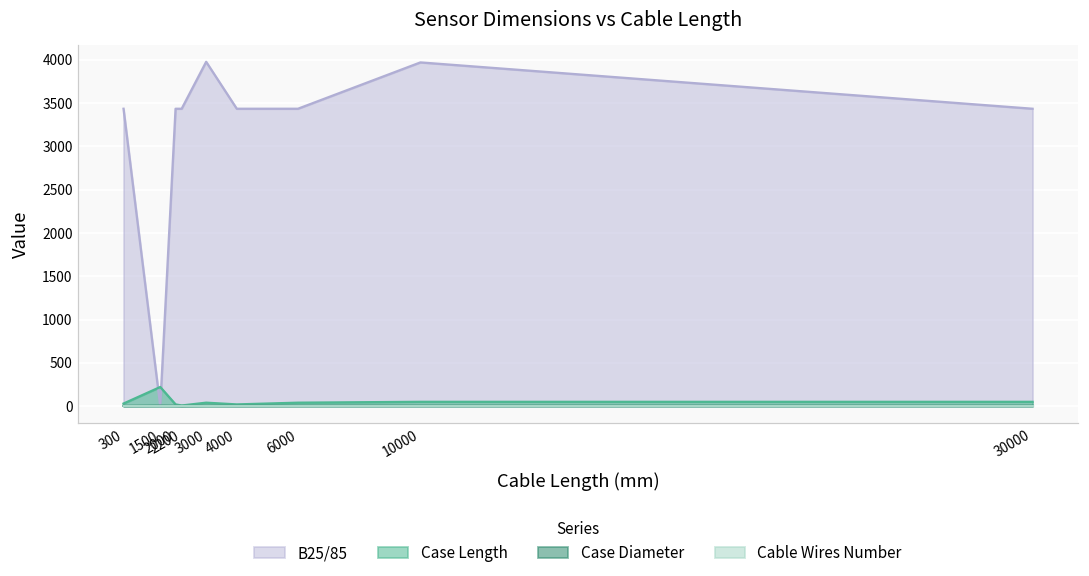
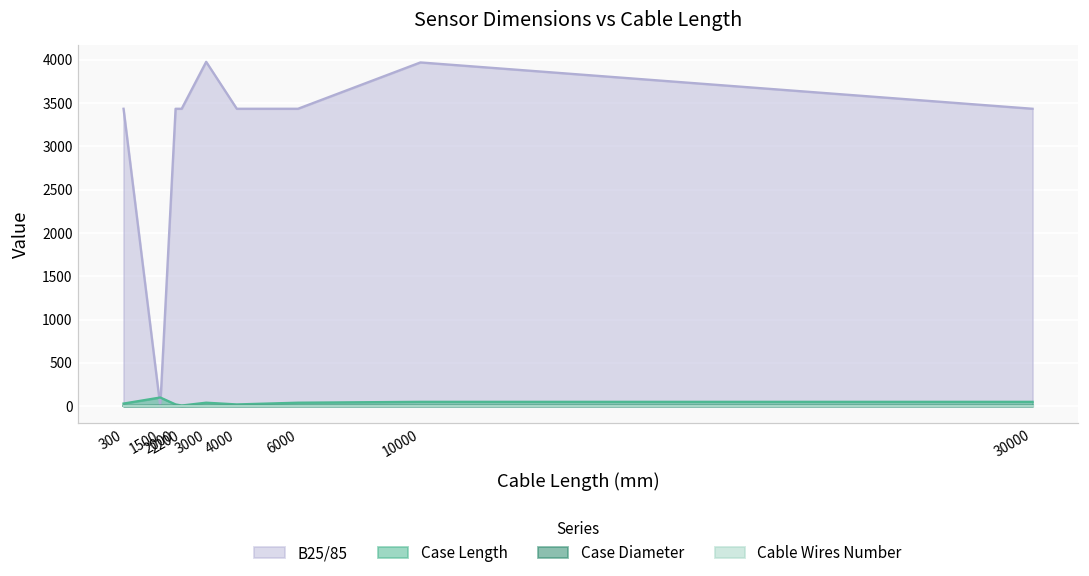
  {
    "Case Length": {
-     "1500": 200,
+     "1500": 100,
      "3000": 0,
      "6000": 0,
      "10000": 100,
      "30000": 100
    }
  }
